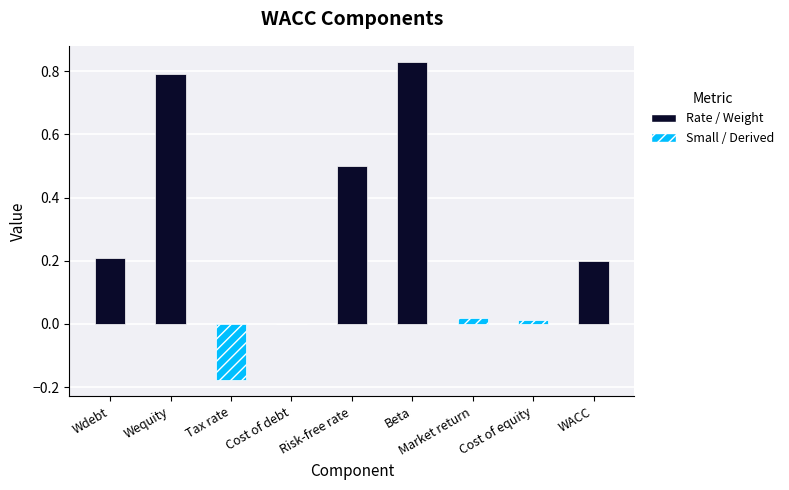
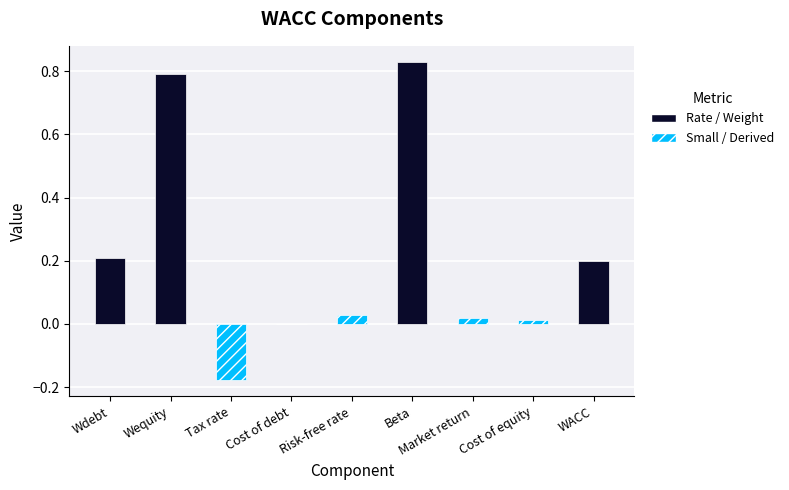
  {
    "Wdebt": 0.21,
    "Wequity": 0.79,
    "Tax rate": -0.18,
    "Cost of debt": 0.00,
-   "Risk-free rate": 0.50,
+   "Risk-free rate": 0.03,
    "Beta": 0.83,
    "Market return": 0.02,
    "Cost of equity": 0.01,
    "WACC": 0.20
  }
